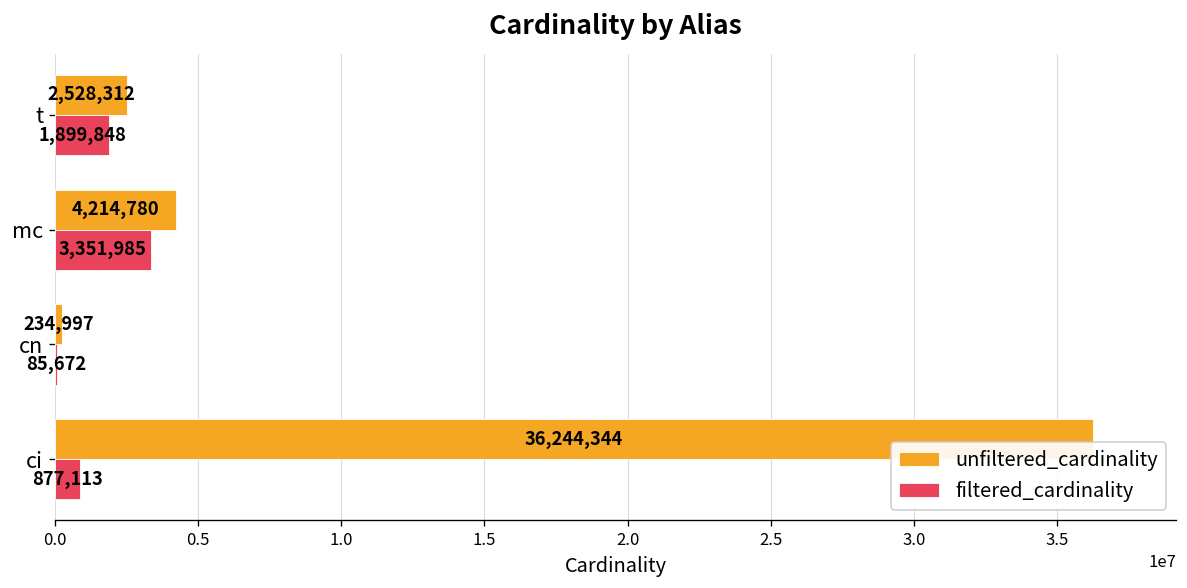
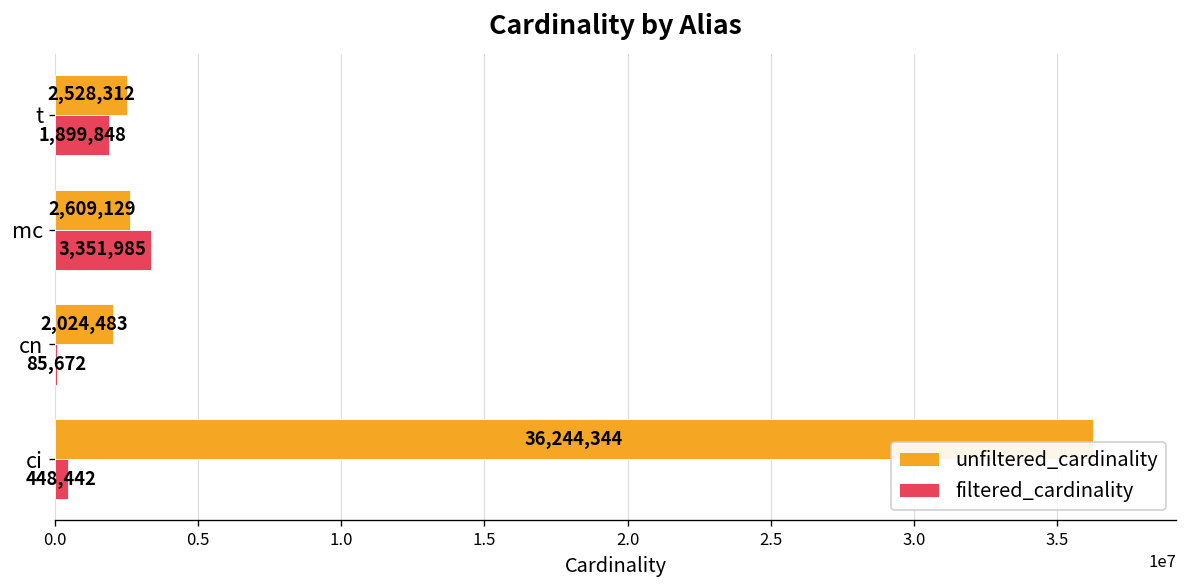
  {
    "unfiltered_cardinality": {
      "t": "2,528,312",
-     "mc": "4,214,780",
-     "cn": "234,997",
+     "mc": "2,609,129",
+     "cn": "2,024,483",
      "ci": "36,244,344"
    },
    "filtered_cardinality": {
      "t": "1,899,848",
      "mc": "3,351,985",
      "cn": "85,672",
-     "ci": "877,113"
+     "ci": "448,442"
    }
  }
